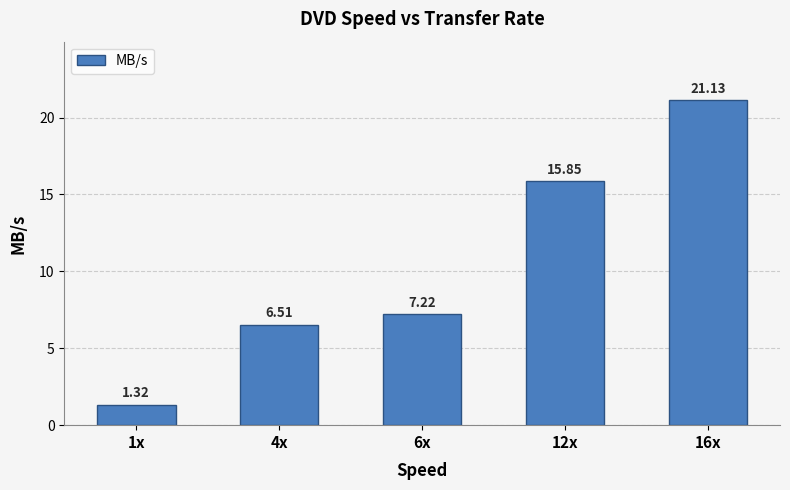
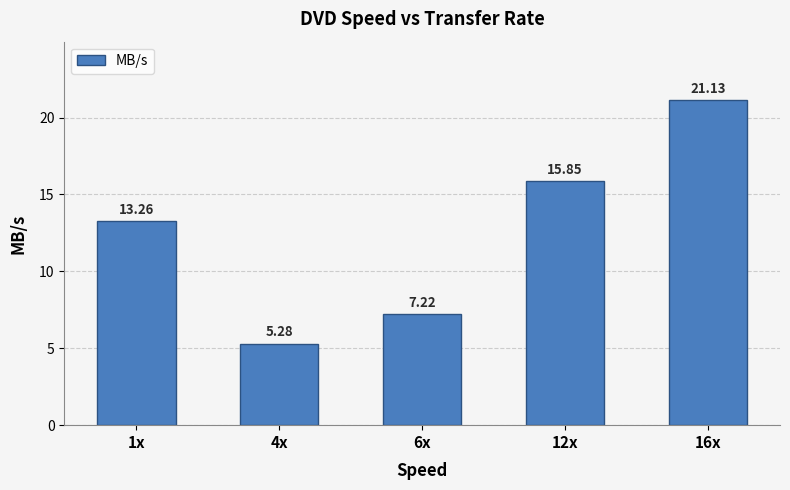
  {
-   "1x": 1.32,
-   "4x": 6.51,
+   "1x": 13.26,
+   "4x": 5.28,
    "6x": 7.22,
    "12x": 15.85,
    "16x": 21.13
  }
